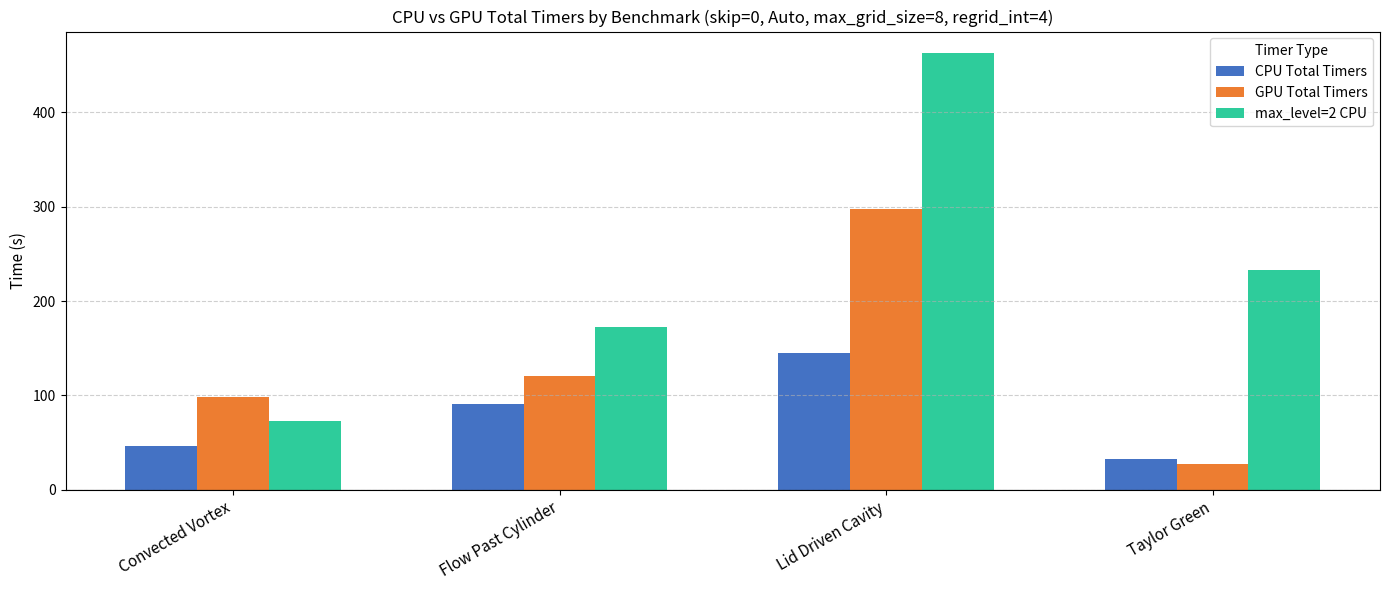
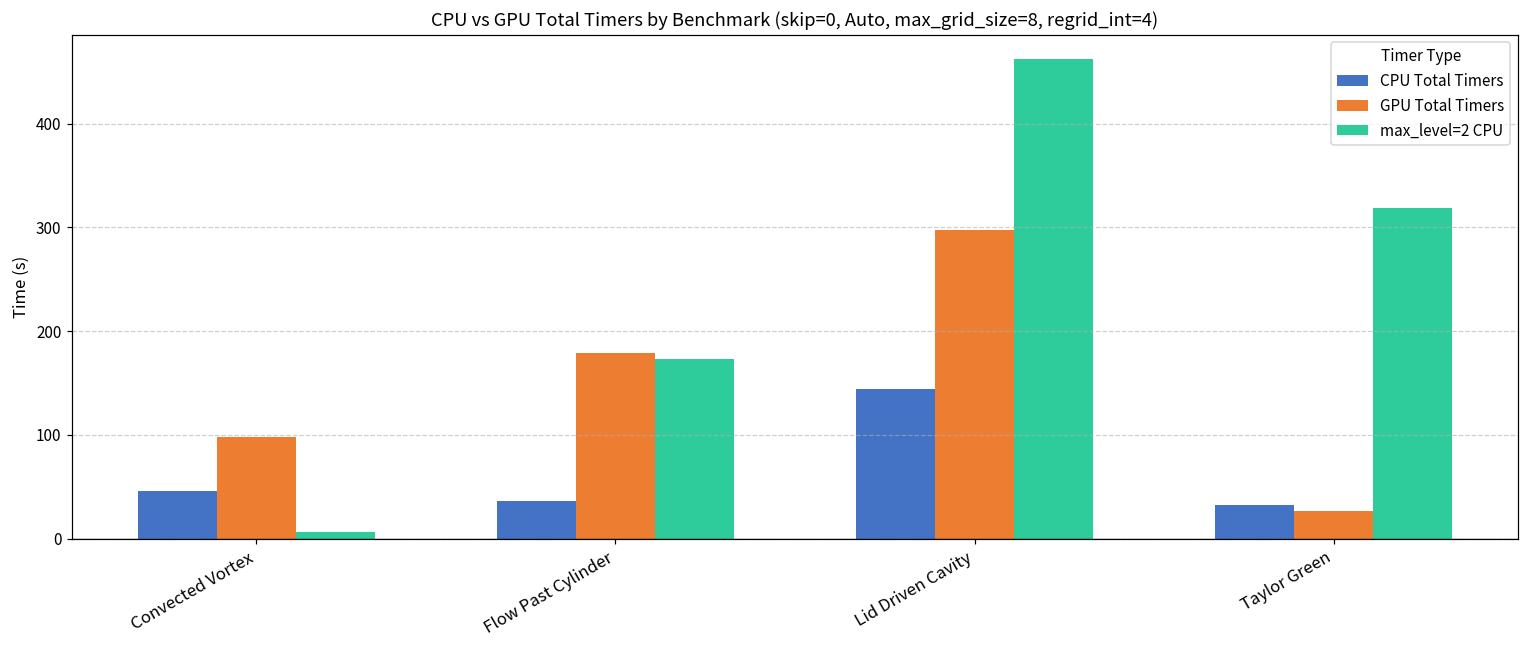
  {
    "CPU Total Timers": {
      "Convected Vortex": 50,
-     "Flow Past Cylinder": 90,
+     "Flow Past Cylinder": 40,
      "Lid Driven Cavity": 140,
      "Taylor Green": 30
    },
    "GPU Total Timers": {
      "Convected Vortex": 100,
-     "Flow Past Cylinder": 120,
+     "Flow Past Cylinder": 180,
      "Lid Driven Cavity": 300,
      "Taylor Green": 30
    },
    "max_level=2 CPU": {
-     "Convected Vortex": 70,
+     "Convected Vortex": 10,
      "Flow Past Cylinder": 170,
      "Lid Driven Cavity": 460,
-     "Taylor Green": 230
+     "Taylor Green": 320
    }
  }
